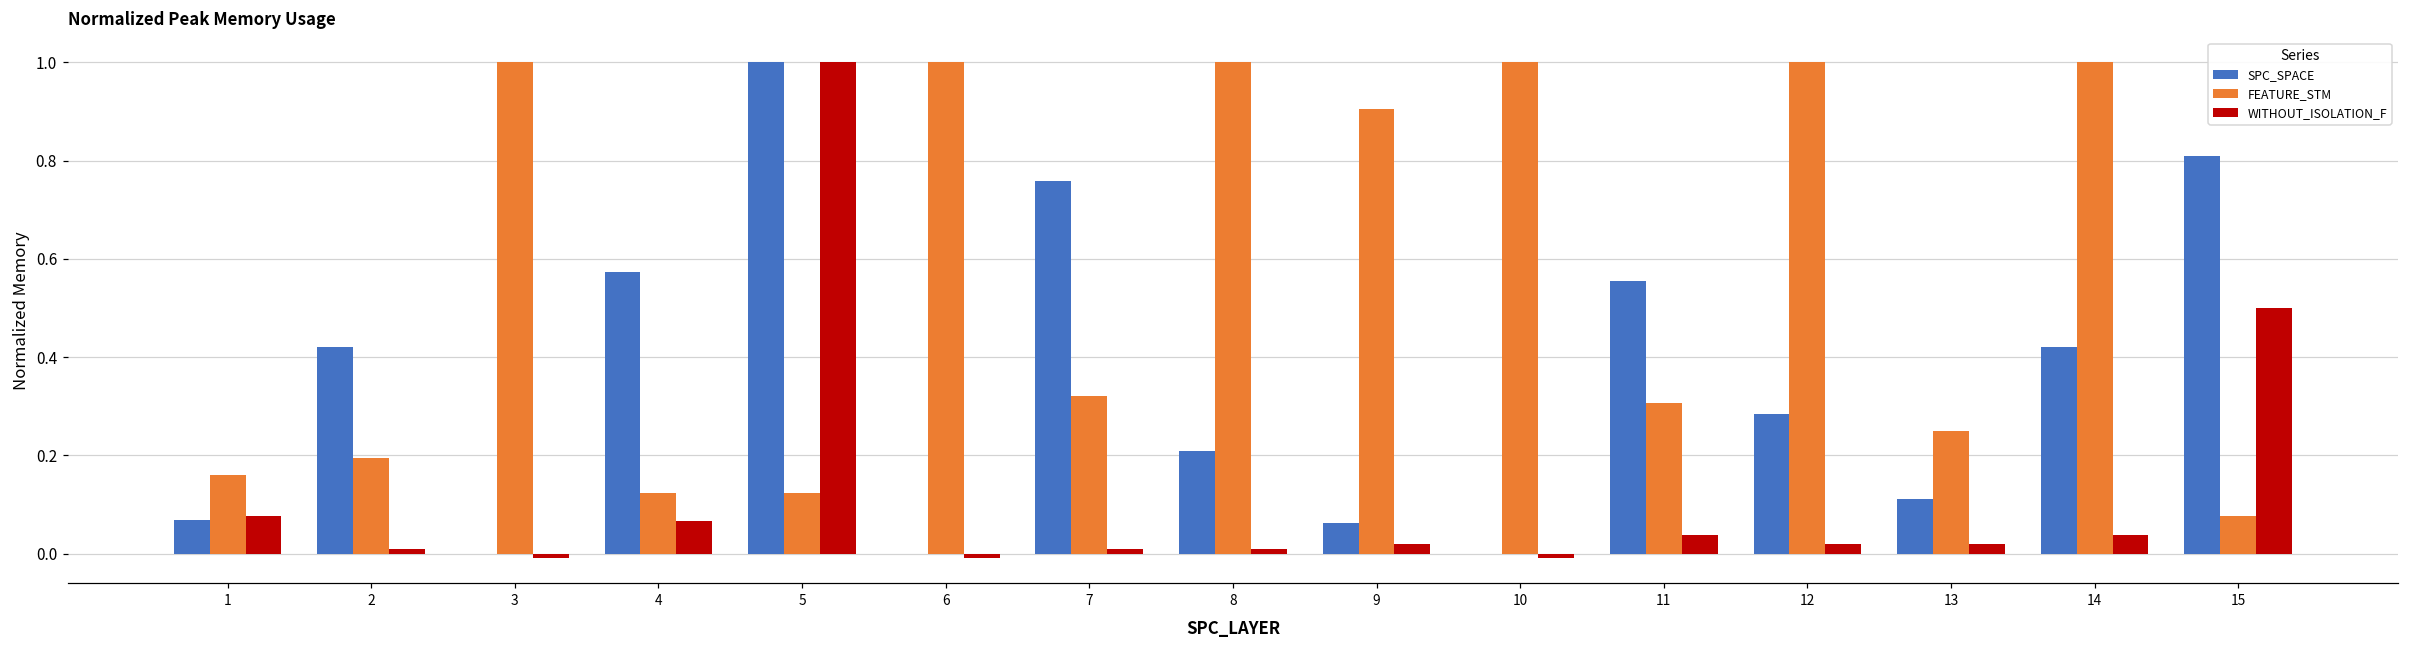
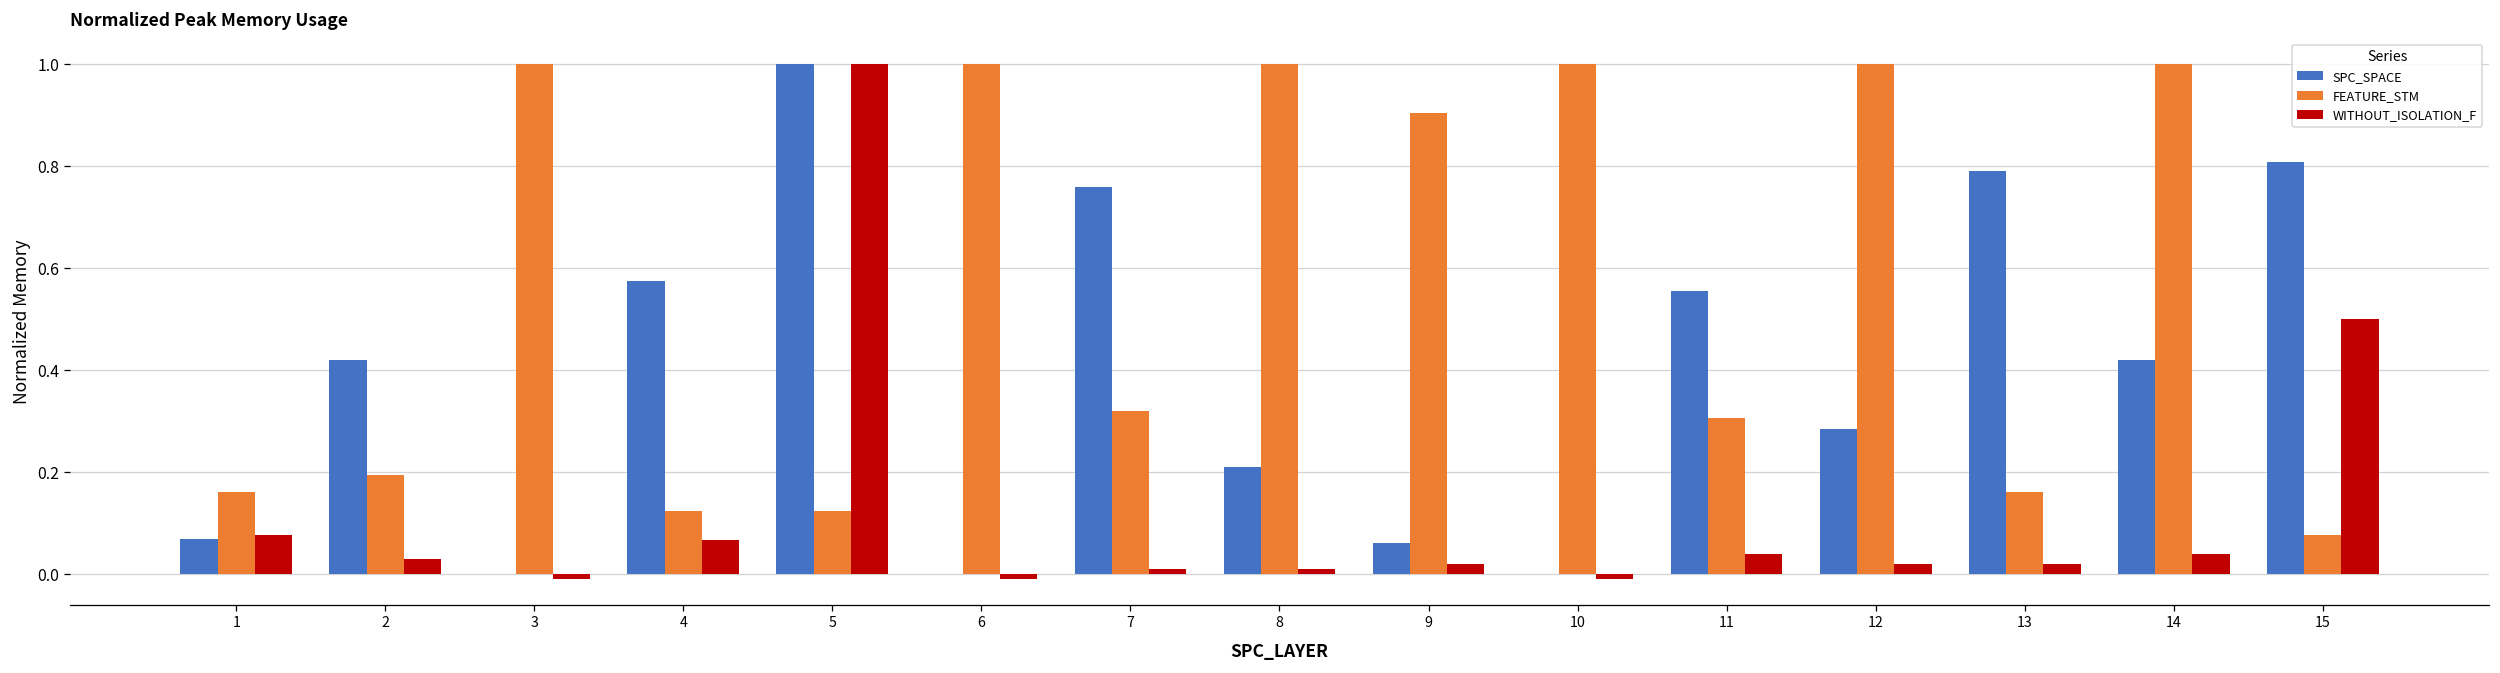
  {
    "SPC_SPACE": {
      "1": 0.07,
      "2": 0.42,
      "3": 0.00,
      "4": 0.57,
      "5": 1.00,
      "6": 0.00,
      "7": 0.76,
      "8": 0.21,
      "9": 0.06,
      "10": 0.00,
      "11": 0.56,
      "12": 0.28,
-     "13": 0.11,
+     "13": 0.79,
      "14": 0.42,
      "15": 0.81
    },
    "FEATURE_STM": {
      "1": 0.16,
      "2": 0.19,
      "3": 1.00,
      "4": 0.12,
      "5": 0.12,
      "6": 1.00,
      "7": 0.32,
      "8": 1.00,
      "9": 0.91,
      "10": 1.00,
      "11": 0.31,
      "12": 1.00,
-     "13": 0.25,
+     "13": 0.16,
      "14": 1.00,
      "15": 0.08
    },
    "WITHOUT_ISOLATION_F": {
      "1": 0.08,
-     "2": 0.01,
+     "2": 0.03,
      "3": -0.01,
      "4": 0.07,
      "5": 1.00,
      "6": -0.01,
      "7": 0.01,
      "8": 0.01,
      "9": 0.02,
      "10": -0.01,
      "11": 0.04,
      "12": 0.02,
      "13": 0.02,
      "14": 0.04,
      "15": 0.50
    }
  }
